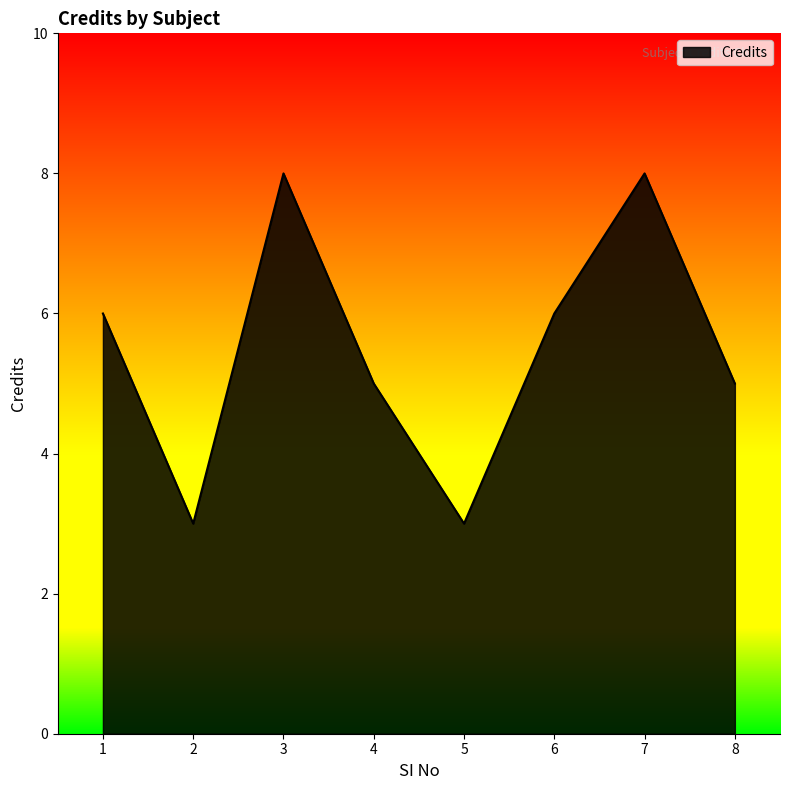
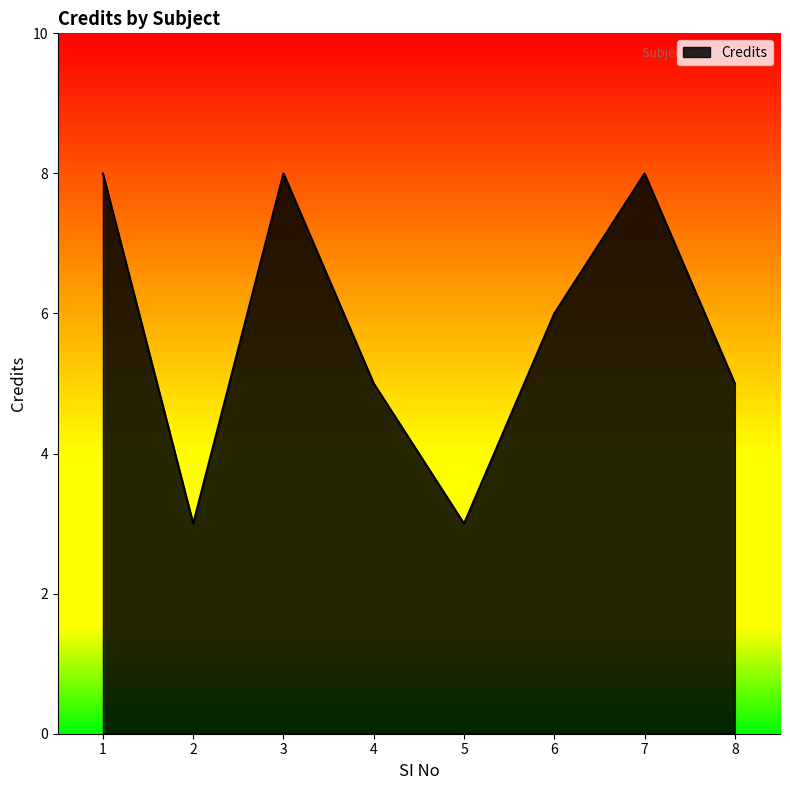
  {
-   "1": 6,
+   "1": 8,
    "2": 3,
    "3": 8,
    "4": 5,
    "5": 3,
    "6": 6,
    "7": 8,
    "8": 5
  }
